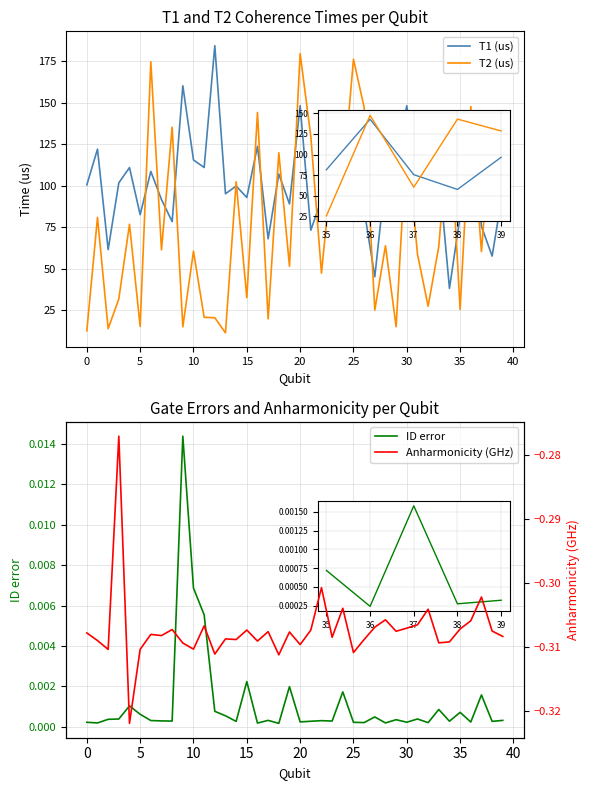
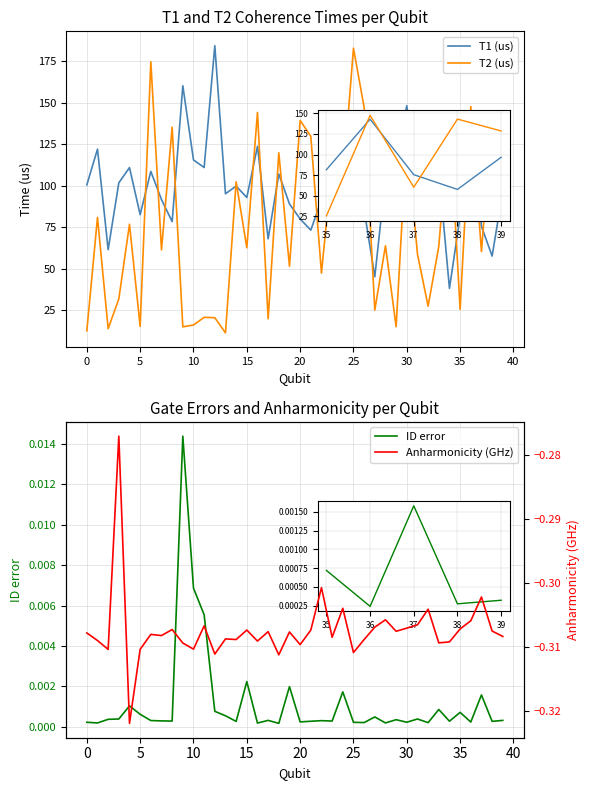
  {
    "T1 and T2 Coherence Times per Qubit": {
      "T1 (us)": {
        "0": 100,
        "5": 83,
        "10": 116,
        "15": 93,
-       "20": 148,
+       "20": 80,
        "25": 88,
        "30": 148,
        "35": 82
      },
      "T2 (us)": {
        "0": 13,
        "5": 15,
-       "10": 61,
-       "15": 33,
-       "20": 180,
-       "25": 176,
+       "10": 16,
+       "15": 63,
+       "20": 139,
+       "25": 183,
        "30": 130,
        "35": 25
      }
    }
  }
